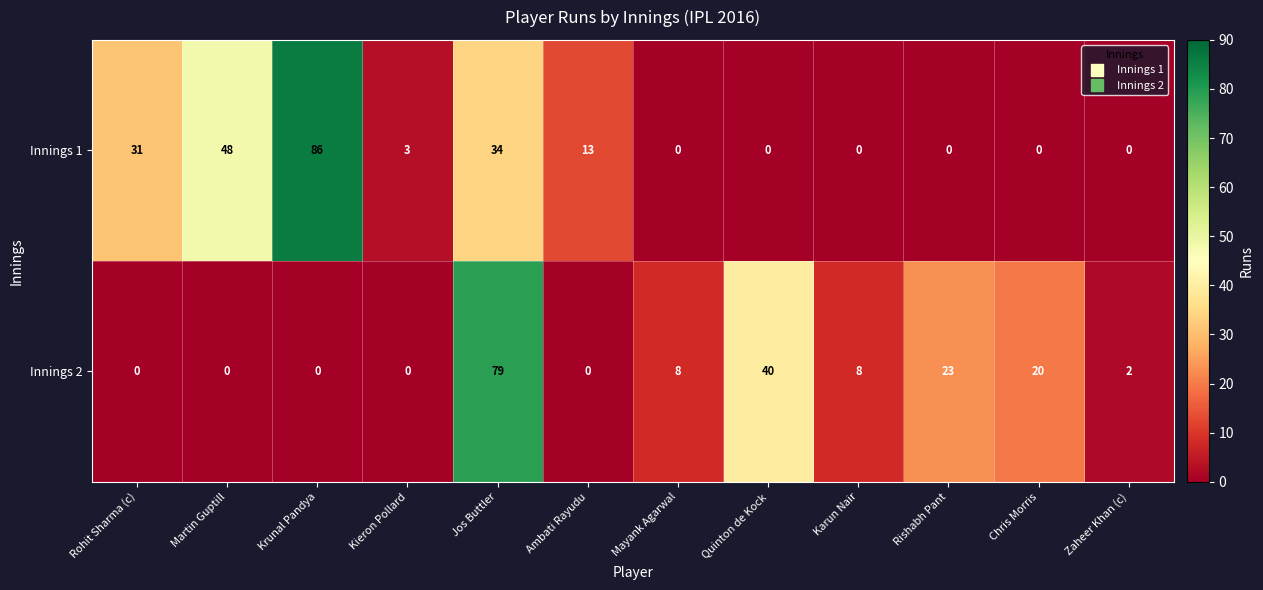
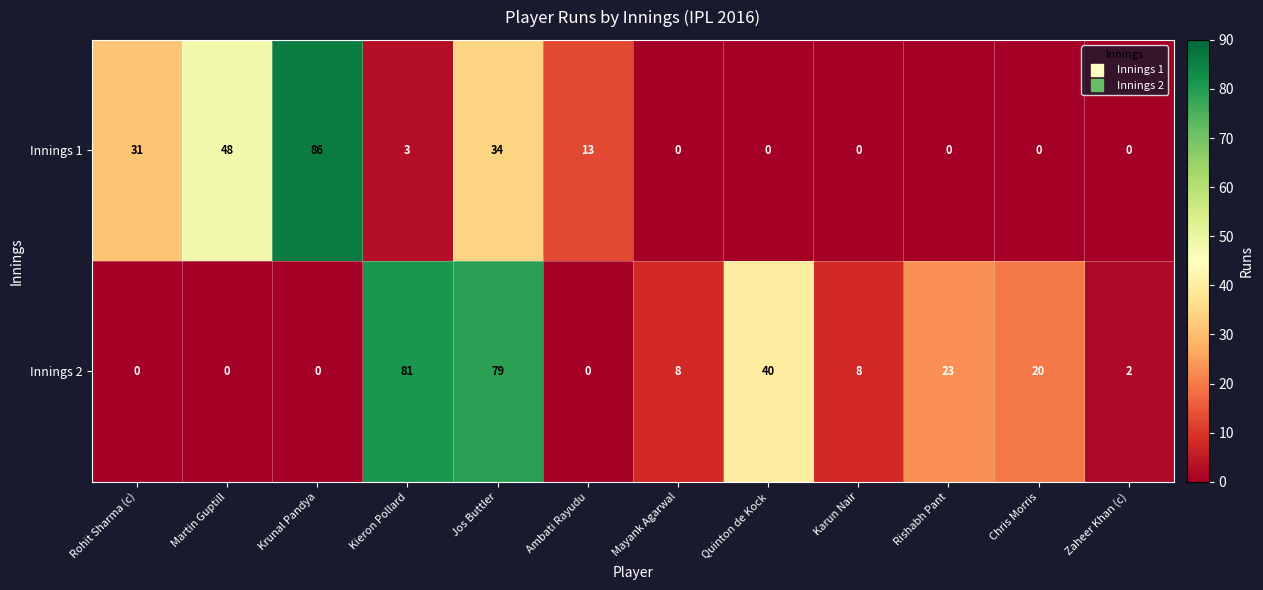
  {
    "Innings 1": {
      "Rohit Sharma (c)": 31,
      "Martin Guptill": 48,
      "Krunal Pandya": 86,
      "Kieron Pollard": 3,
      "Jos Buttler": 34,
      "Ambati Rayudu": 13,
      "Mayank Agarwal": 0,
      "Quinton de Kock": 0,
      "Karun Nair": 0,
      "Rishabh Pant": 0,
      "Chris Morris": 0,
      "Zaheer Khan (c)": 0
    },
    "Innings 2": {
      "Rohit Sharma (c)": 0,
      "Martin Guptill": 0,
      "Krunal Pandya": 0,
-     "Kieron Pollard": 0,
+     "Kieron Pollard": 81,
      "Jos Buttler": 79,
      "Ambati Rayudu": 0,
      "Mayank Agarwal": 8,
      "Quinton de Kock": 40,
      "Karun Nair": 8,
      "Rishabh Pant": 23,
      "Chris Morris": 20,
      "Zaheer Khan (c)": 2
    }
  }
